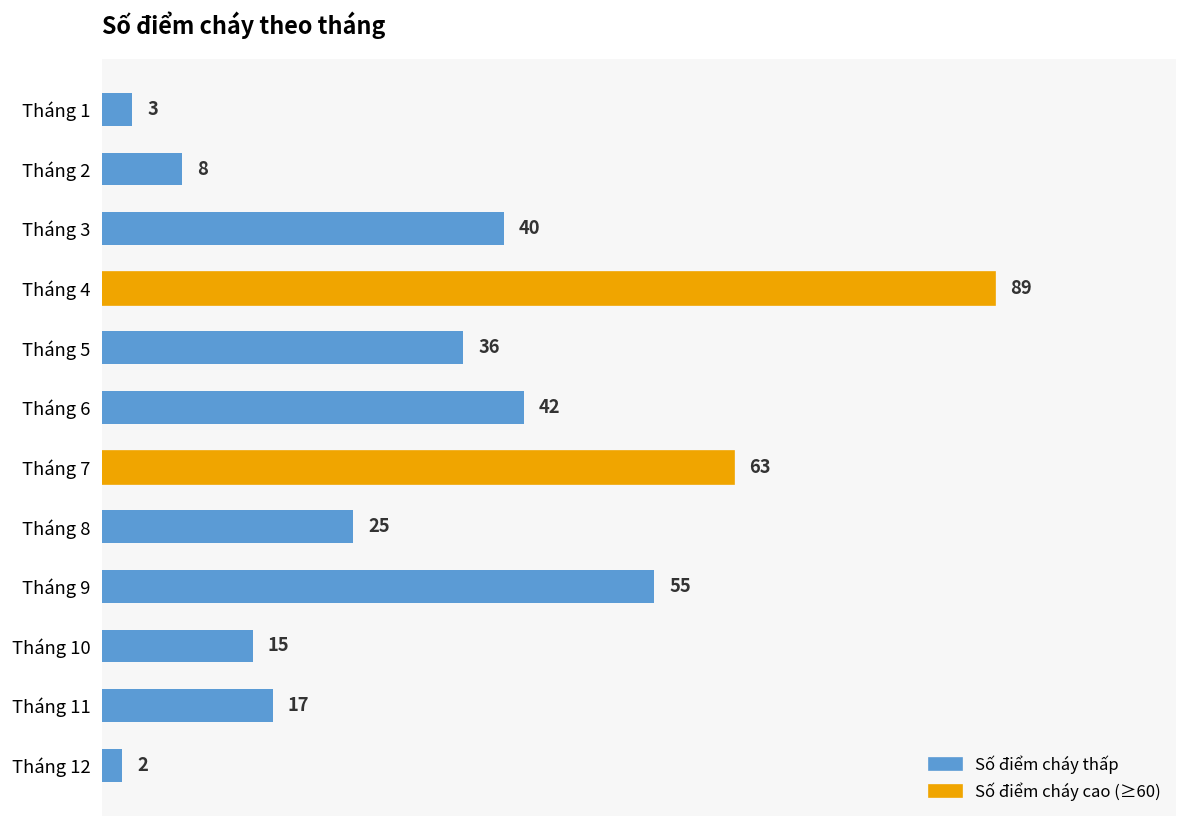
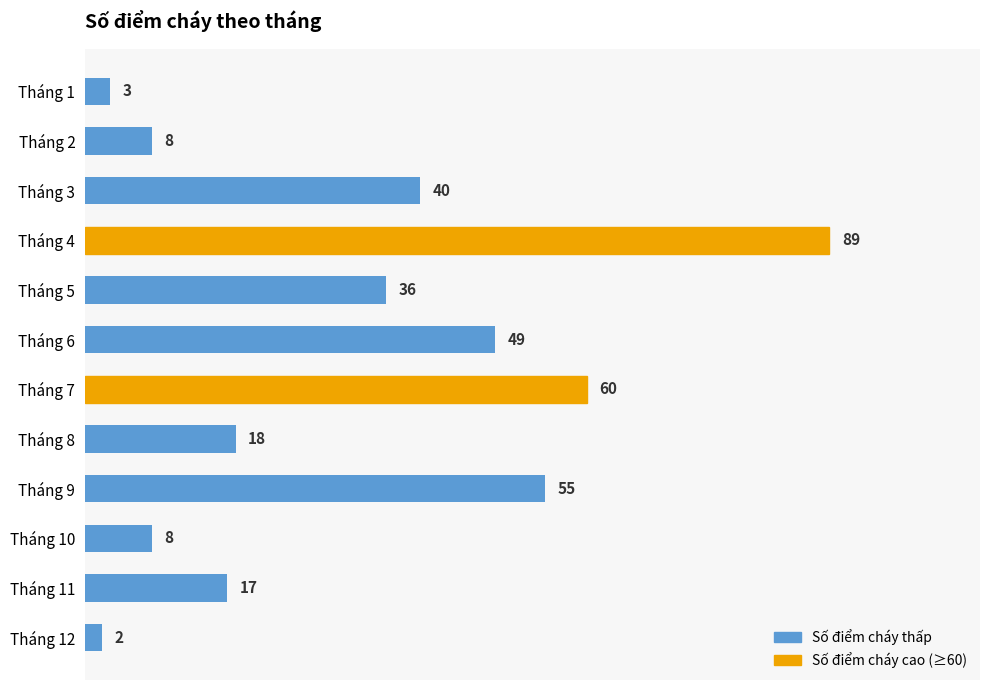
  {
    "Tháng 1": 3,
    "Tháng 2": 8,
    "Tháng 3": 40,
    "Tháng 4": 89,
    "Tháng 5": 36,
-   "Tháng 6": 42,
-   "Tháng 7": 63,
-   "Tháng 8": 25,
+   "Tháng 6": 49,
+   "Tháng 7": 60,
+   "Tháng 8": 18,
    "Tháng 9": 55,
-   "Tháng 10": 15,
+   "Tháng 10": 8,
    "Tháng 11": 17,
    "Tháng 12": 2
  }
